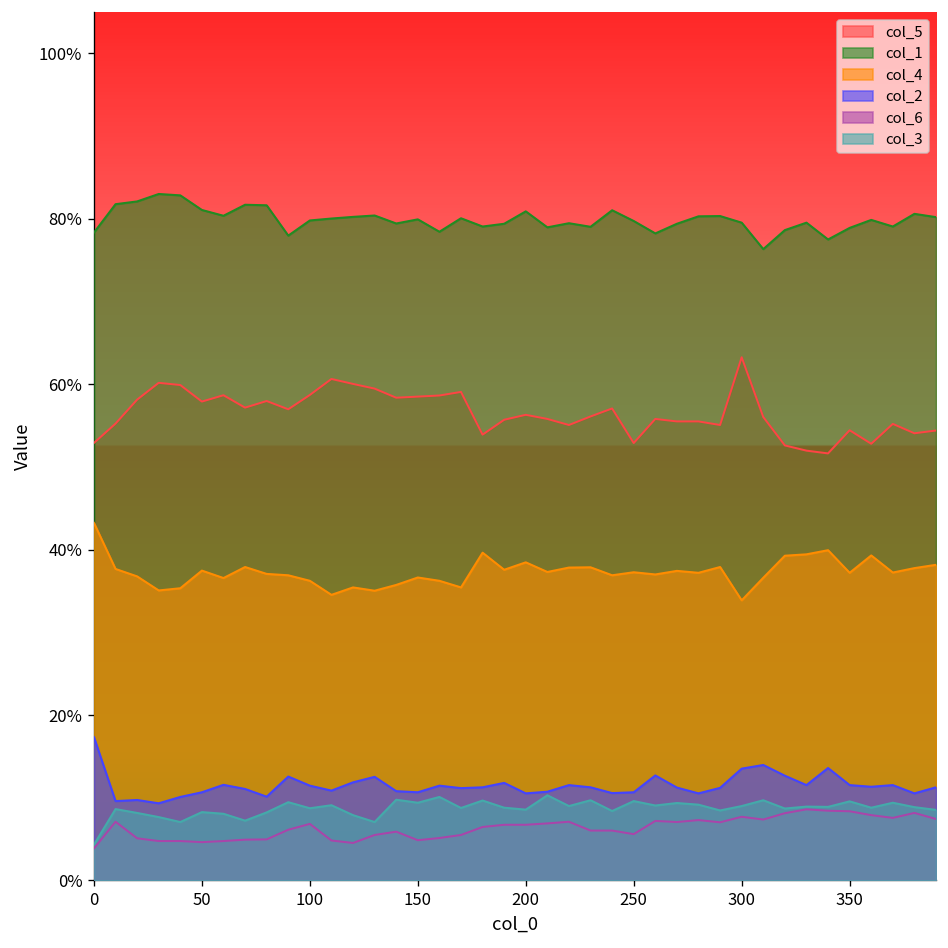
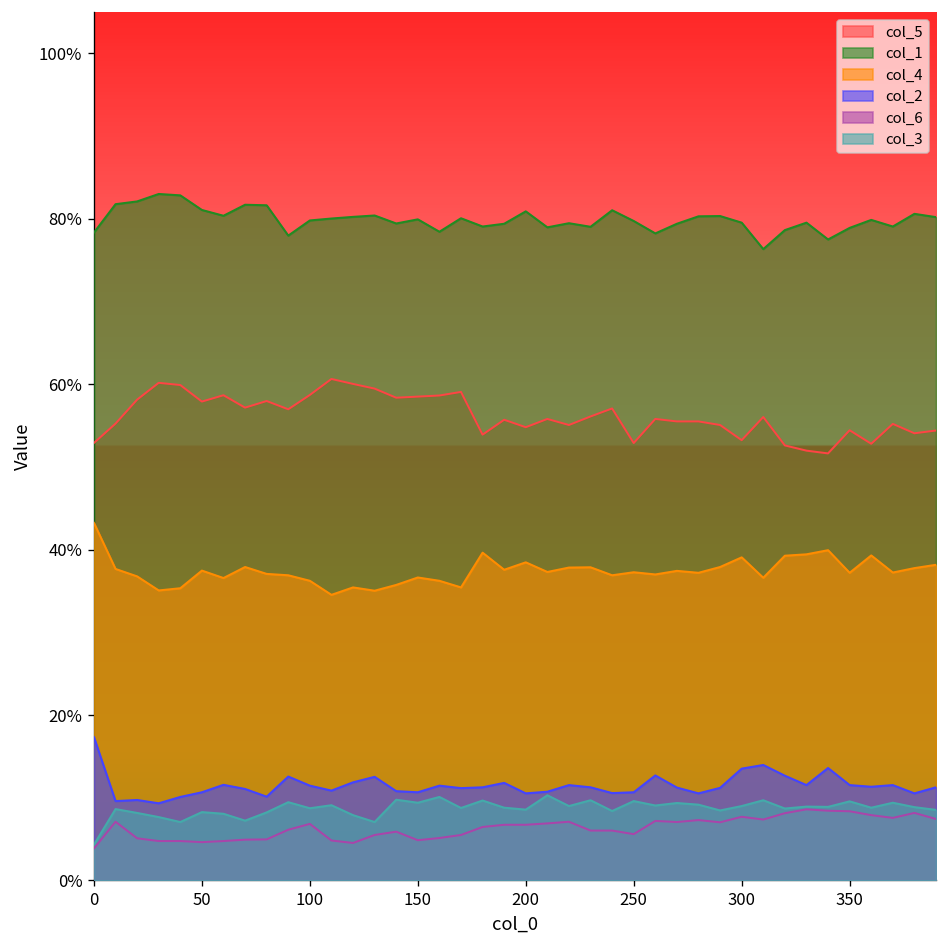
  {
    "col_5": {
      "0": "53%",
      "50": "58%",
      "100": "59%",
      "150": "59%",
-     "200": "56%",
+     "200": "55%",
      "250": "53%",
-     "300": "63%",
+     "300": "53%",
      "350": "54%"
    },
    "col_1": {
      "0": "78%",
      "50": "81%",
      "100": "80%",
      "150": "80%",
      "200": "81%",
      "250": "80%",
      "300": "80%",
      "350": "79%"
    },
    "col_4": {
      "0": "43%",
      "50": "37%",
      "100": "36%",
      "150": "37%",
      "200": "38%",
      "250": "37%",
-     "300": "34%",
+     "300": "39%",
      "350": "37%"
    },
    "col_2": {
      "0": "17%",
      "50": "11%",
      "100": "11%",
      "150": "11%",
      "200": "11%",
      "250": "11%",
      "300": "14%",
      "350": "12%"
    },
    "col_6": {
      "0": "4%",
      "50": "5%",
      "100": "7%",
      "150": "5%",
      "200": "7%",
      "250": "6%",
      "300": "8%",
      "350": "8%"
    },
    "col_3": {
      "0": "4%",
      "50": "8%",
      "100": "9%",
      "150": "9%",
      "200": "9%",
      "250": "10%",
      "300": "9%",
      "350": "10%"
    }
  }
